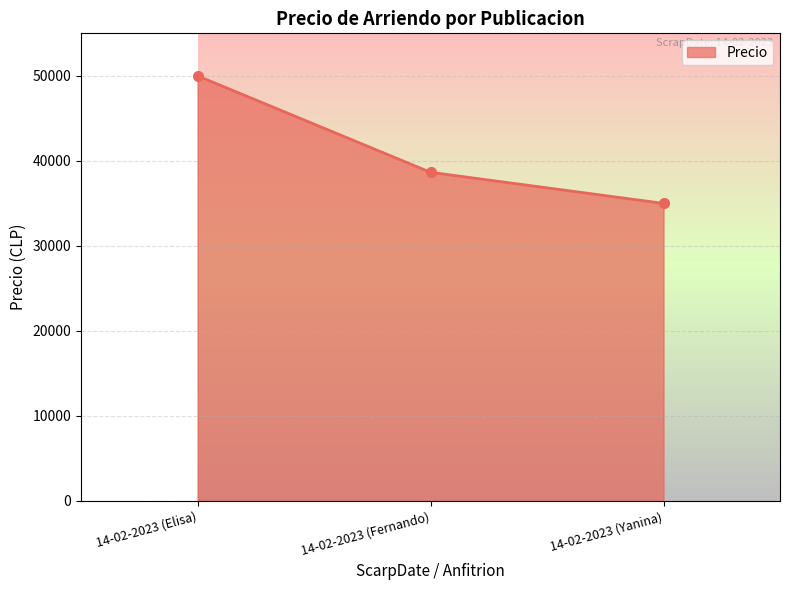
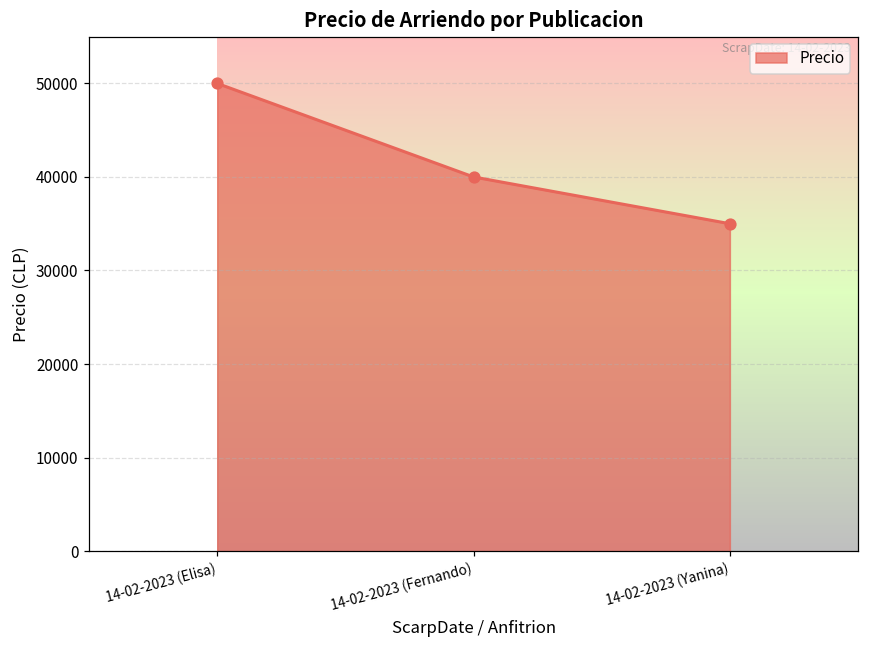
  {
    "14-02-2023 (Elisa)": 50000,
-   "14-02-2023 (Fernando)": 39000,
+   "14-02-2023 (Fernando)": 40000,
    "14-02-2023 (Yanina)": 35000
  }
